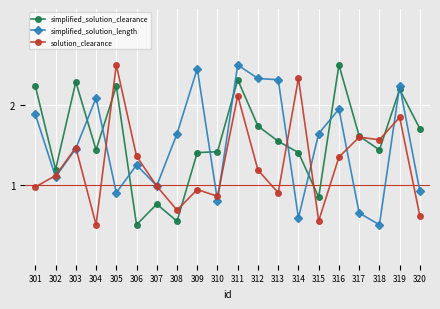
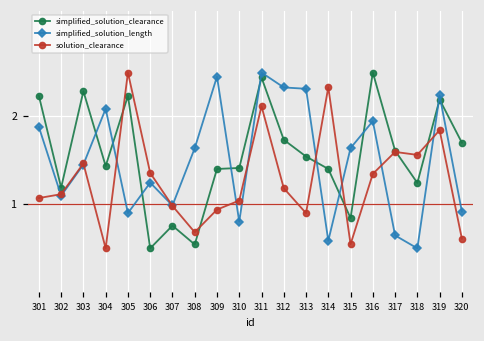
  {
    "simplified_solution_clearance": {
      "301": 2.2,
      "302": 1.2,
      "303": 2.3,
      "304": 1.4,
      "305": 2.2,
      "306": 0.5,
      "307": 0.8,
      "308": 0.5,
      "309": 1.4,
      "310": 1.4,
-     "311": 2.3,
+     "311": 2.4,
      "312": 1.7,
      "313": 1.5,
      "314": 1.4,
      "315": 0.8,
      "316": 2.5,
-     "318": 1.4,
+     "318": 1.2,
      "319": 2.2,
      "320": 1.7
    },
    "simplified_solution_length": {
      "301": 1.9,
      "304": 2.1,
      "305": 0.9,
      "306": 1.2,
      "308": 1.6,
      "309": 2.5,
      "310": 0.8,
      "311": 2.5,
      "312": 2.3,
      "313": 2.3,
      "314": 0.6,
      "315": 1.6,
      "316": 1.9,
      "317": 0.6,
      "318": 0.5,
      "319": 2.2,
      "320": 0.9
    },
    "solution_clearance": {
-     "301": 1.0,
+     "301": 1.1,
      "304": 0.5,
      "305": 2.5,
      "306": 1.4,
      "308": 0.7,
      "309": 0.9,
-     "310": 0.9,
+     "310": 1.0,
      "311": 2.1,
      "312": 1.2,
      "313": 0.9,
      "314": 2.3,
      "315": 0.5,
      "316": 1.3,
      "318": 1.6,
      "319": 1.8,
      "320": 0.6
    }
  }
